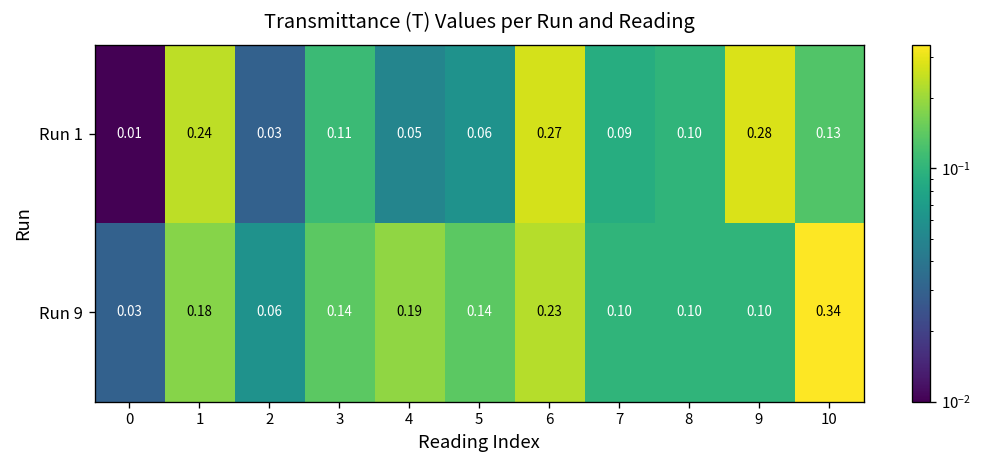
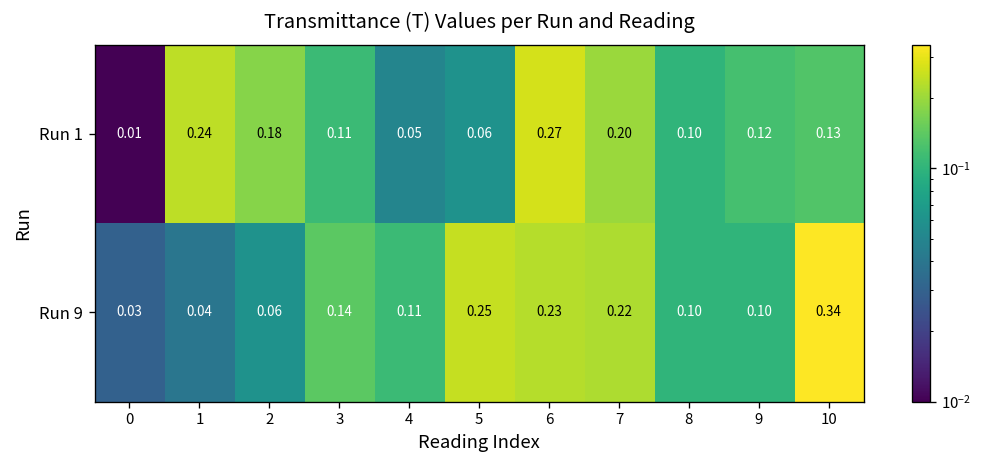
  {
    "Run 1": {
      "0": 0.01,
      "1": 0.24,
-     "2": 0.03,
+     "2": 0.18,
      "3": 0.11,
      "4": 0.05,
      "5": 0.06,
      "6": 0.27,
-     "7": 0.09,
+     "7": 0.20,
      "8": 0.10,
-     "9": 0.28,
+     "9": 0.12,
      "10": 0.13
    },
    "Run 9": {
      "0": 0.03,
-     "1": 0.18,
+     "1": 0.04,
      "2": 0.06,
      "3": 0.14,
-     "4": 0.19,
-     "5": 0.14,
+     "4": 0.11,
+     "5": 0.25,
      "6": 0.23,
-     "7": 0.10,
+     "7": 0.22,
      "8": 0.10,
      "9": 0.10,
      "10": 0.34
    }
  }
